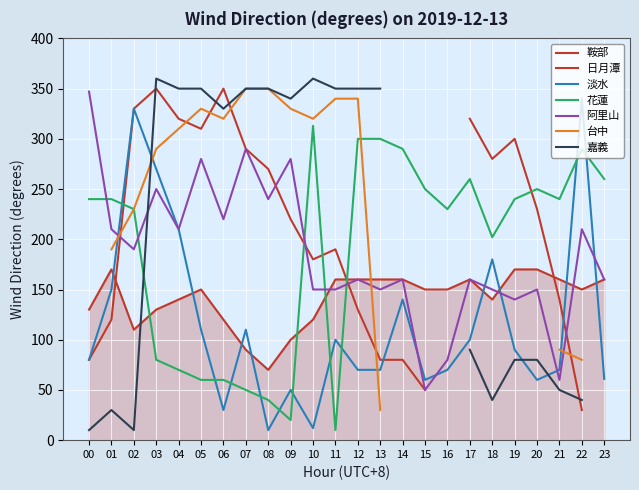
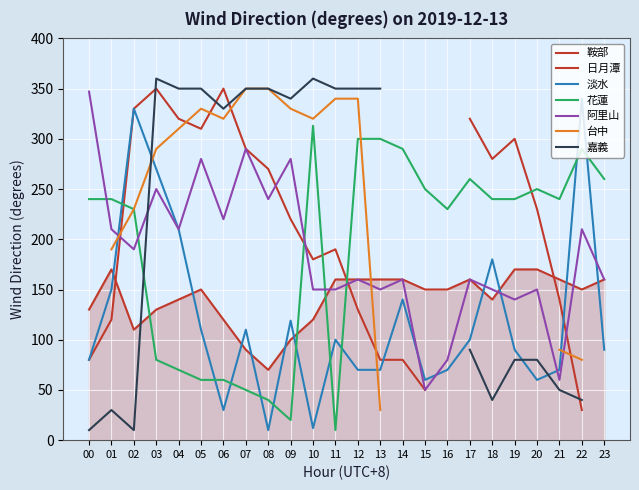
  {
    "淡水": {
      "01": 150,
      "03": 270,
      "05": 110,
      "06": 30,
      "07": 110,
      "08": 10,
-     "09": 50,
+     "09": 119,
      "10": 12,
      "11": 100,
      "12": 70,
      "13": 70,
      "14": 140,
      "15": 60,
      "16": 70,
      "17": 100,
      "18": 180,
      "20": 60,
      "21": 70,
-     "23": 61
+     "23": 90
    },
    "花蓮": {
      "00": 240,
      "01": 240,
      "03": 80,
      "04": 70,
      "05": 60,
      "06": 60,
      "07": 50,
      "08": 40,
      "09": 20,
      "10": 313,
      "11": 10,
      "12": 300,
      "13": 300,
      "14": 290,
      "15": 250,
      "16": 230,
      "17": 260,
-     "18": 202,
+     "18": 240,
      "19": 240,
      "20": 250,
      "21": 240,
      "23": 260
    },
    "阿里山": {
      "00": 347,
      "01": 210,
      "02": 190,
      "03": 250,
      "05": 280,
      "06": 220,
      "08": 240,
      "09": 280,
      "10": 150,
      "11": 150,
      "13": 150,
      "16": 80,
      "18": 150,
      "19": 140,
      "20": 150,
      "21": 60,
      "22": 210
    },
    "台中": {
      "01": 190,
      "03": 290,
      "04": 310,
      "05": 330,
      "06": 320,
      "09": 330,
      "10": 320,
      "11": 340,
      "12": 340,
      "13": 30,
      "21": 90,
      "22": 80
    },
    "嘉義": {
      "00": 10,
      "01": 30,
      "02": 10,
      "03": 360,
      "04": 350,
      "05": 350,
      "06": 330,
      "09": 340,
      "10": 360,
      "11": 350,
      "12": 350,
      "13": 350,
      "17": 90,
      "18": 40,
      "19": 80,
      "20": 80,
      "21": 50,
      "22": 40
    }
  }
